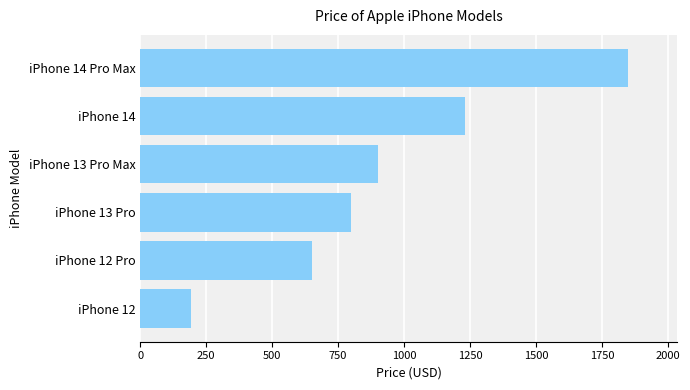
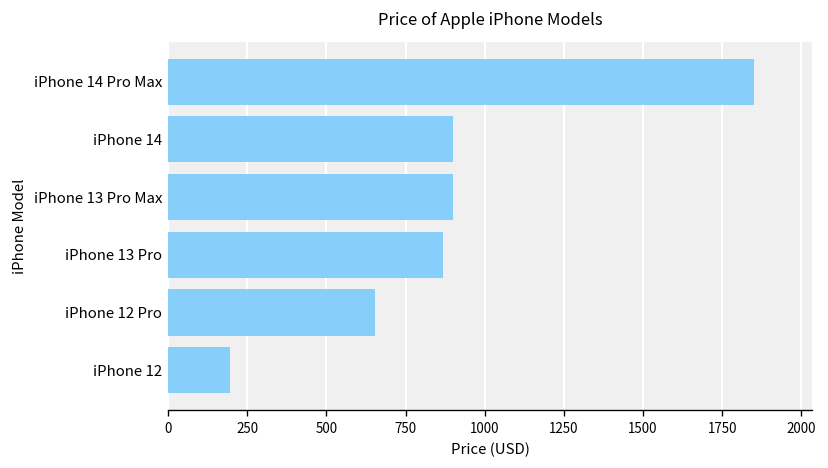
  {
    "iPhone 14 Pro Max": 1850,
-   "iPhone 14": 1230,
+   "iPhone 14": 900,
    "iPhone 13 Pro Max": 900,
-   "iPhone 13 Pro": 800,
+   "iPhone 13 Pro": 870,
    "iPhone 12 Pro": 650,
    "iPhone 12": 190
  }
